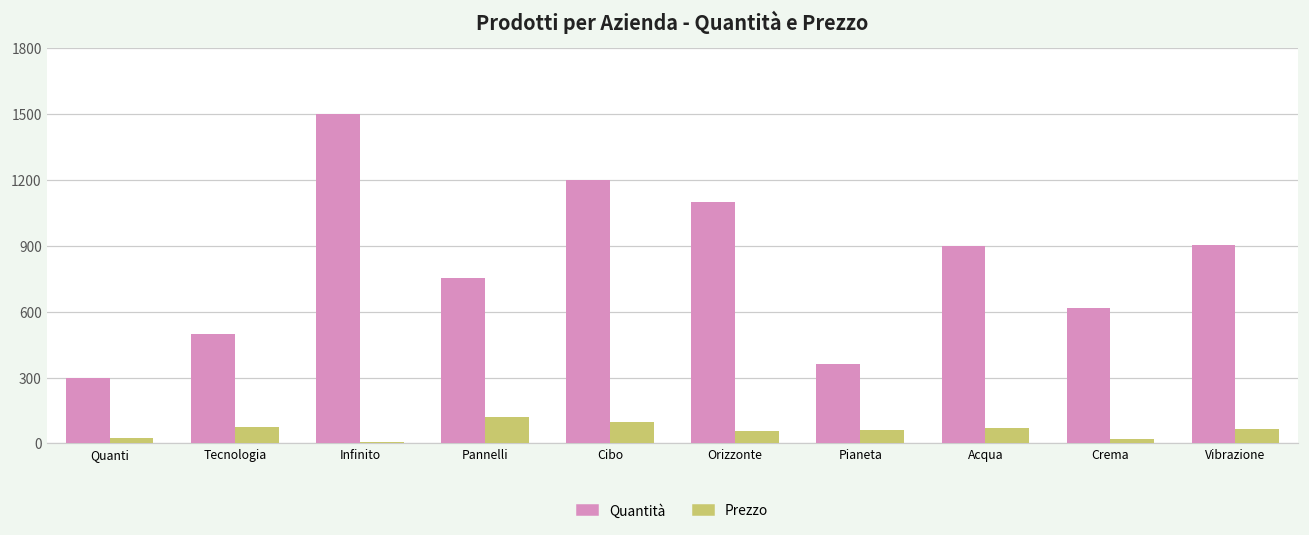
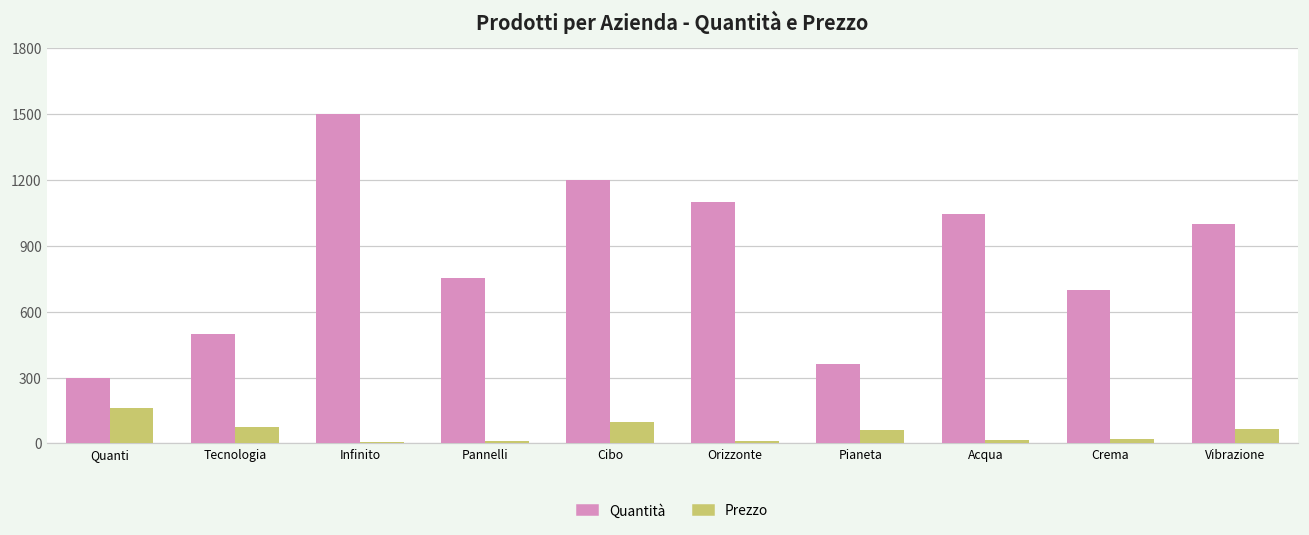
  {
    "Quantità": {
      "Quanti": 300,
      "Tecnologia": 500,
      "Infinito": 1500,
      "Pannelli": 760,
      "Cibo": 1200,
      "Orizzonte": 1100,
      "Pianeta": 360,
-     "Acqua": 900,
-     "Crema": 620,
-     "Vibrazione": 900
+     "Acqua": 1050,
+     "Crema": 700,
+     "Vibrazione": 1000
    },
    "Prezzo": {
-     "Quanti": 30,
+     "Quanti": 160,
      "Tecnologia": 80,
-     "Pannelli": 120,
+     "Pannelli": 10,
      "Cibo": 100,
-     "Orizzonte": 60,
+     "Orizzonte": 10,
      "Pianeta": 60,
-     "Acqua": 70,
+     "Acqua": 10,
      "Crema": 20,
      "Vibrazione": 70
    }
  }
